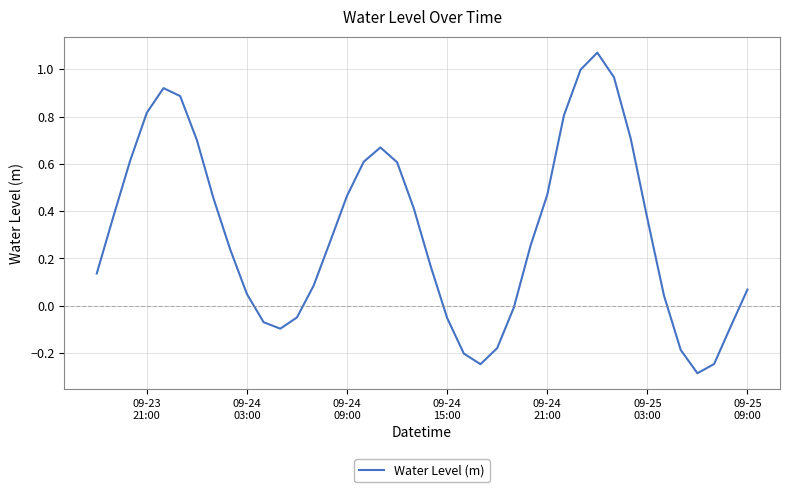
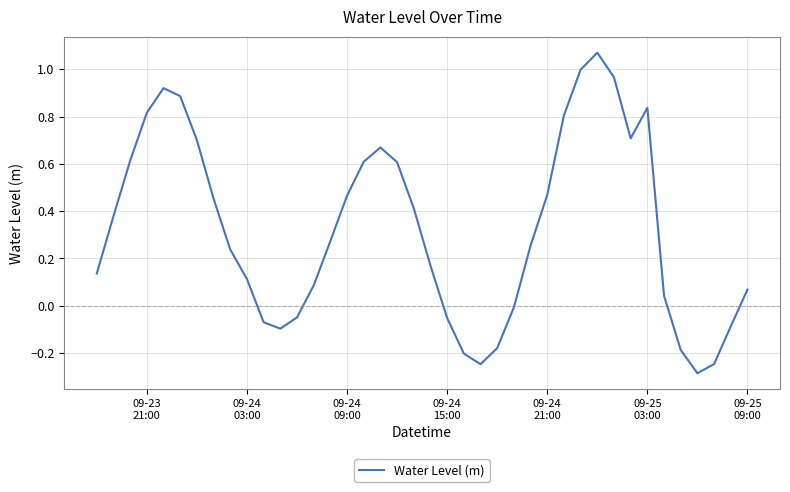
  {
    "09-23 21:00": 0.82,
-   "09-24 03:00": 0.05,
+   "09-24 03:00": 0.11,
    "09-24 09:00": 0.46,
    "09-24 15:00": -0.05,
    "09-24 21:00": 0.47,
-   "09-25 03:00": 0.37,
+   "09-25 03:00": 0.84,
    "09-25 09:00": 0.07
  }
